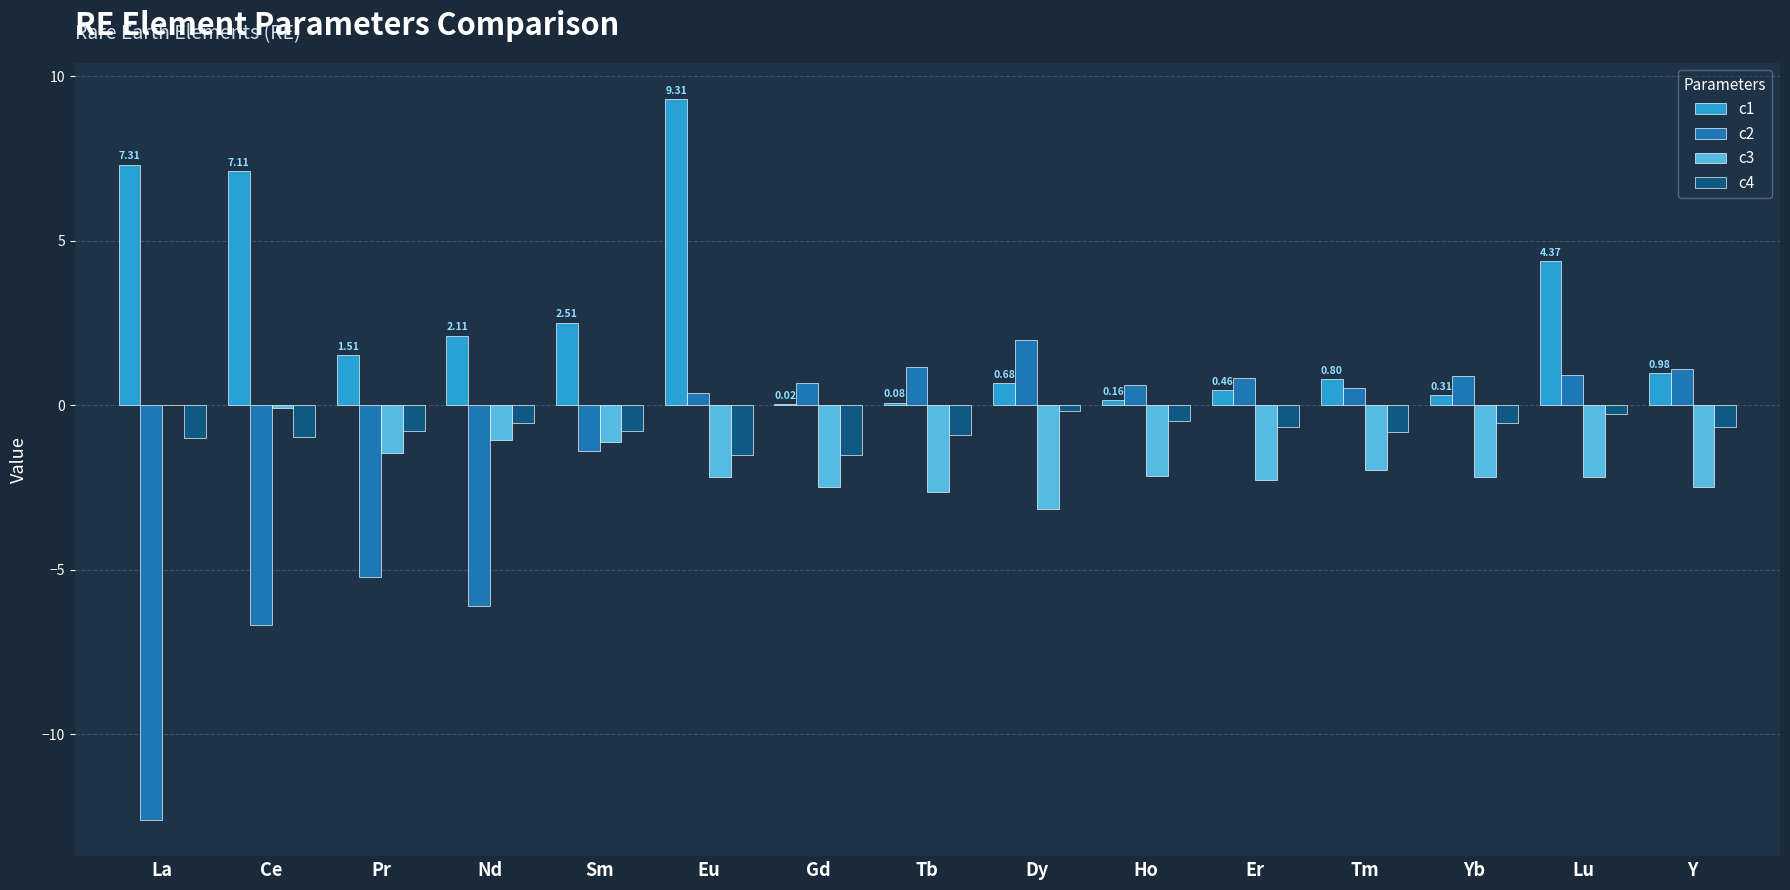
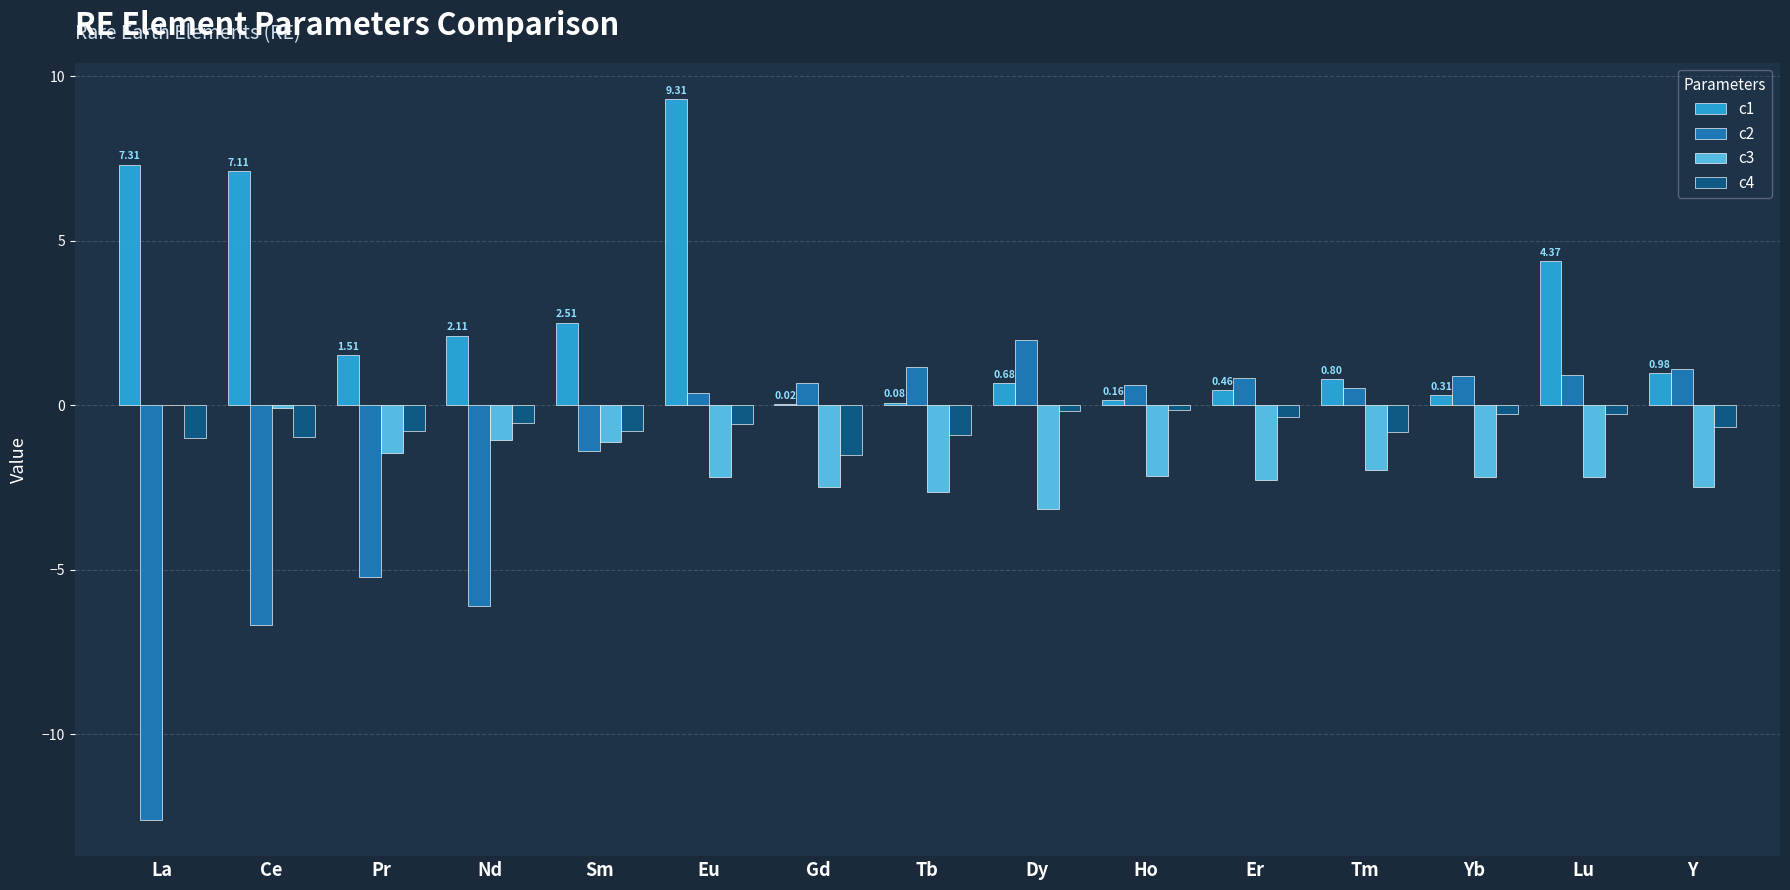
  {
    "c4": {
      "La": -1.0,
      "Ce": -1.0,
      "Pr": -0.8,
      "Nd": -0.6,
      "Sm": -0.8,
-     "Eu": -1.5,
+     "Eu": -0.6,
      "Gd": -1.5,
      "Tb": -0.9,
      "Dy": -0.2,
-     "Ho": -0.5,
-     "Er": -0.7,
+     "Ho": -0.1,
+     "Er": -0.4,
      "Tm": -0.8,
-     "Yb": -0.5,
+     "Yb": -0.3,
      "Lu": -0.3,
      "Y": -0.7
    }
  }
